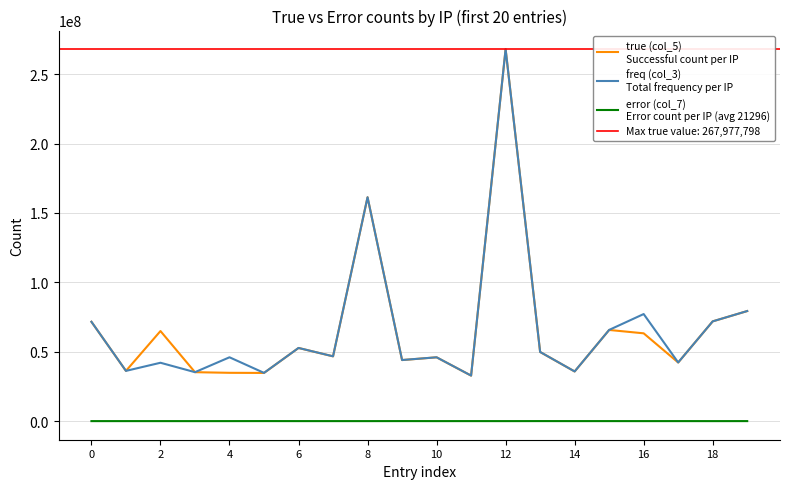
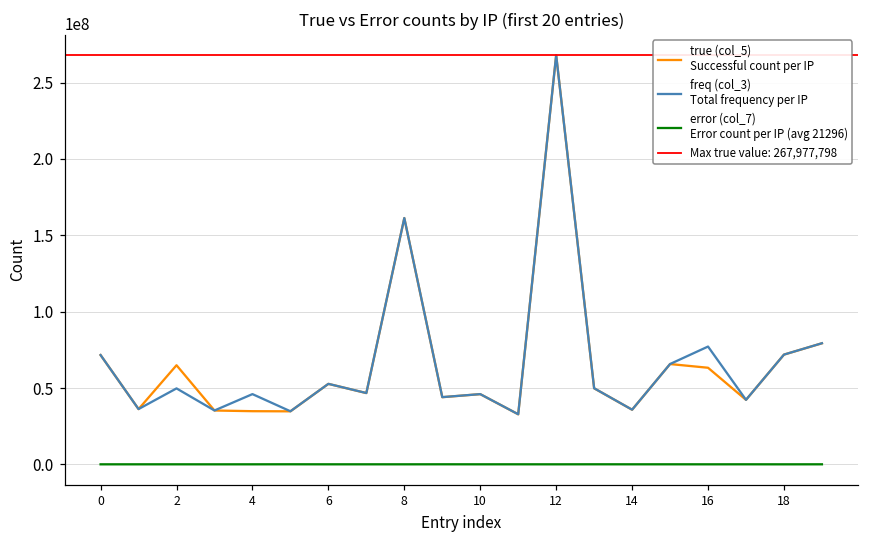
  {
    "true (col_5) Successful count per IP": {
      "2": 65000000,
      "4": 35000000,
      "16": 63000000
    },
    "freq (col_3) Total frequency per IP": {
-     "2": 42000000,
+     "2": 50000000,
      "4": 46000000,
      "16": 77000000
    },
    "error (col_7) Error count per IP (avg 21296)": {
      "0": 0,
      "2": 0,
      "4": 0,
      "6": 0,
      "8": 0,
      "10": 0,
      "12": 0,
      "14": 0,
      "16": 0,
      "18": 0
    }
  }
